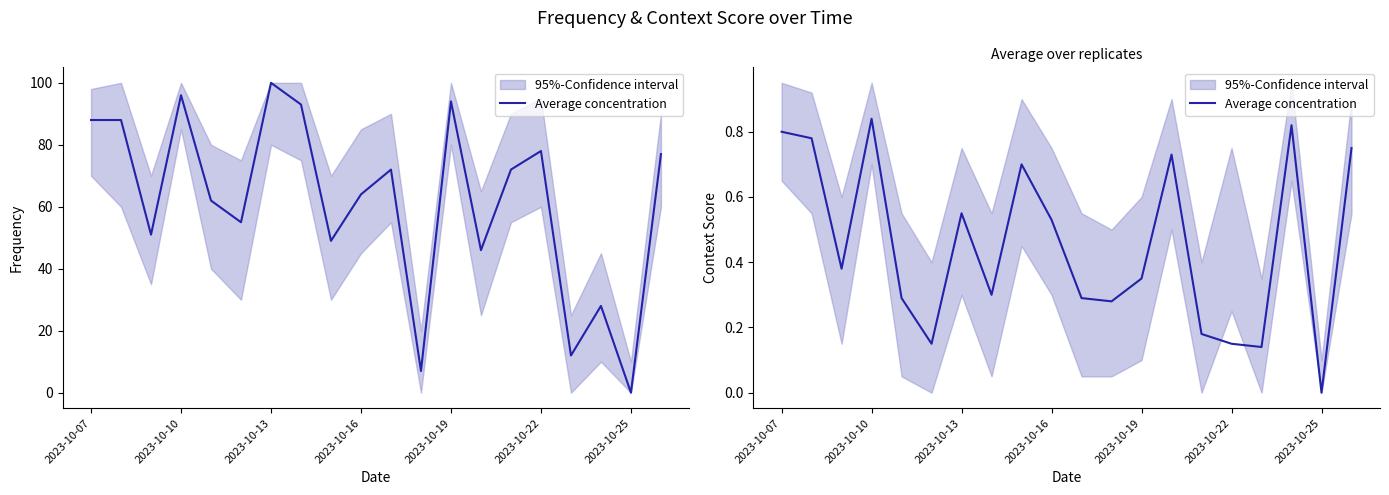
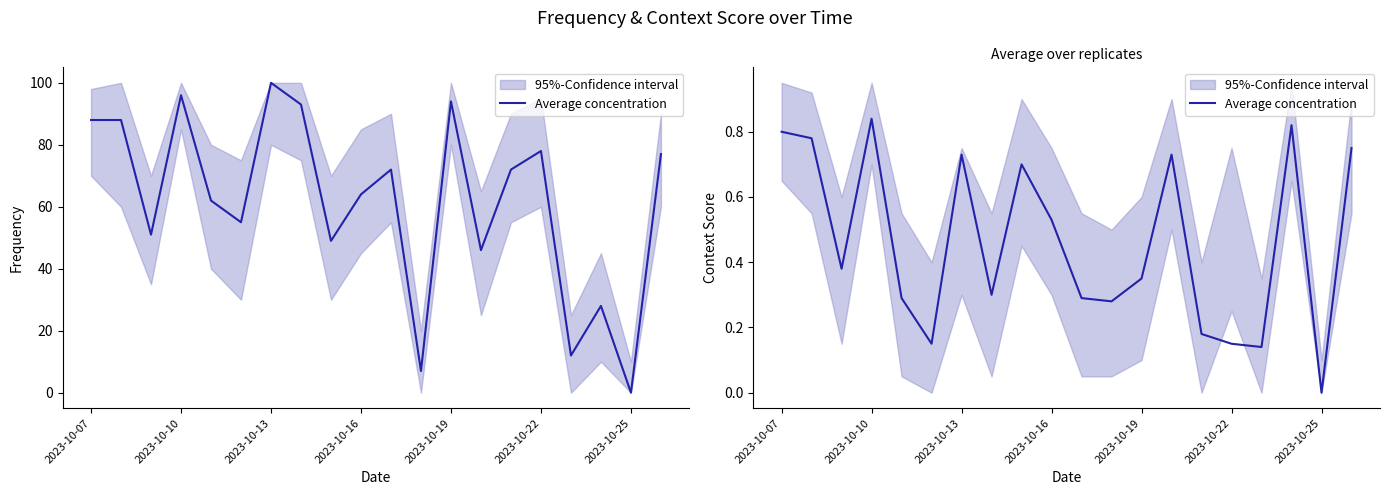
  {
    "Average over replicates": {
      "Average concentration": {
        "2023-10-07": 0.80,
        "2023-10-10": 0.84,
-       "2023-10-13": 0.55,
+       "2023-10-13": 0.73,
        "2023-10-16": 0.53,
        "2023-10-19": 0.35,
        "2023-10-22": 0.15,
        "2023-10-25": 0.00
      }
    }
  }
